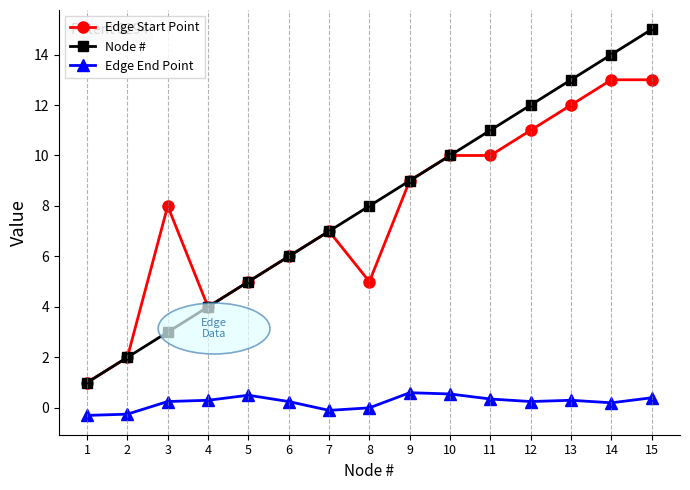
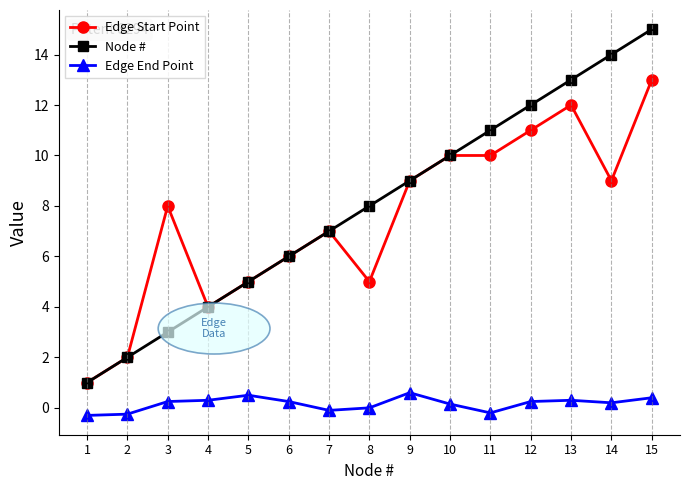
  {
    "Edge Start Point": {
      "3": 8,
      "8": 5,
      "11": 10,
      "12": 11,
      "13": 12,
-     "14": 13,
+     "14": 9,
      "15": 13
    },
    "Node #": {
      "8": 8.0,
      "11": 11.0,
      "12": 12.0,
      "13": 13.0,
      "14": 14.0,
      "15": 15.0
    },
    "Edge End Point": {
      "1": -0.3,
      "2": -0.3,
      "3": 0.3,
      "4": 0.3,
      "5": 0.5,
      "6": 0.3,
      "7": -0.1,
      "8": 0.0,
      "9": 0.6,
-     "10": 0.6,
-     "11": 0.4,
+     "10": 0.2,
+     "11": -0.2,
      "12": 0.3,
      "13": 0.3,
      "14": 0.2,
      "15": 0.4
    }
  }
